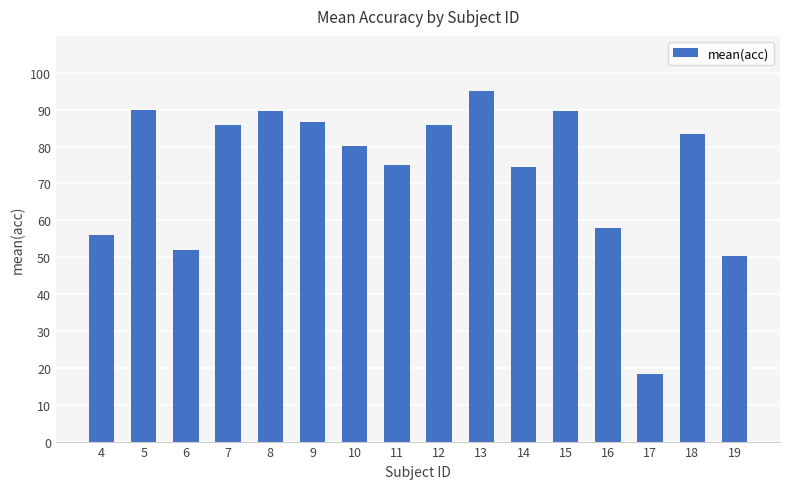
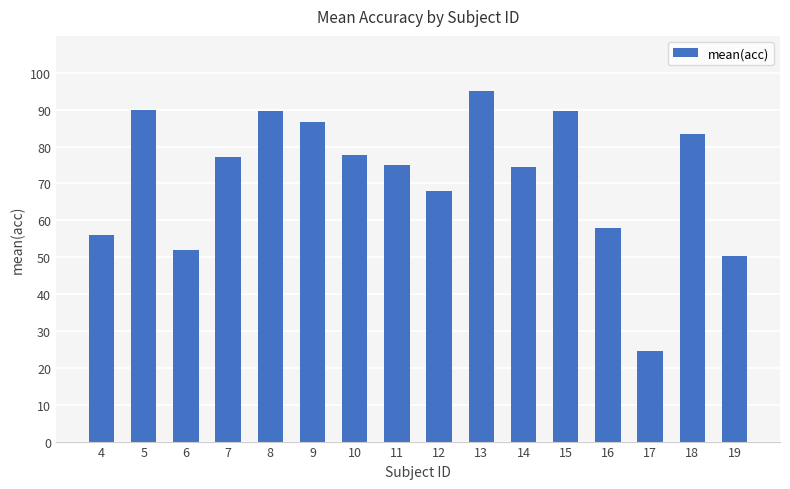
  {
    "4": 56,
    "5": 90,
    "6": 52,
-   "7": 86,
+   "7": 77,
    "8": 90,
    "9": 87,
-   "10": 80,
+   "10": 78,
    "11": 75,
-   "12": 86,
+   "12": 68,
    "13": 95,
    "14": 75,
    "15": 90,
    "16": 58,
-   "17": 18,
+   "17": 25,
    "18": 83,
    "19": 50
  }
